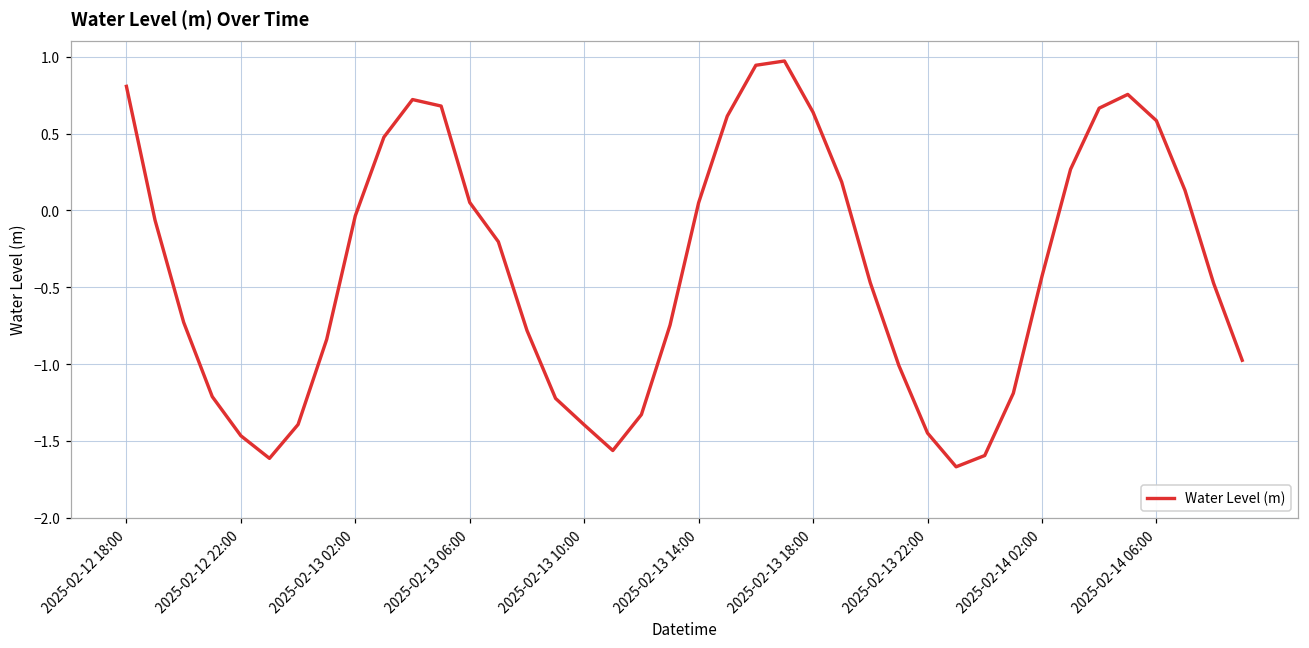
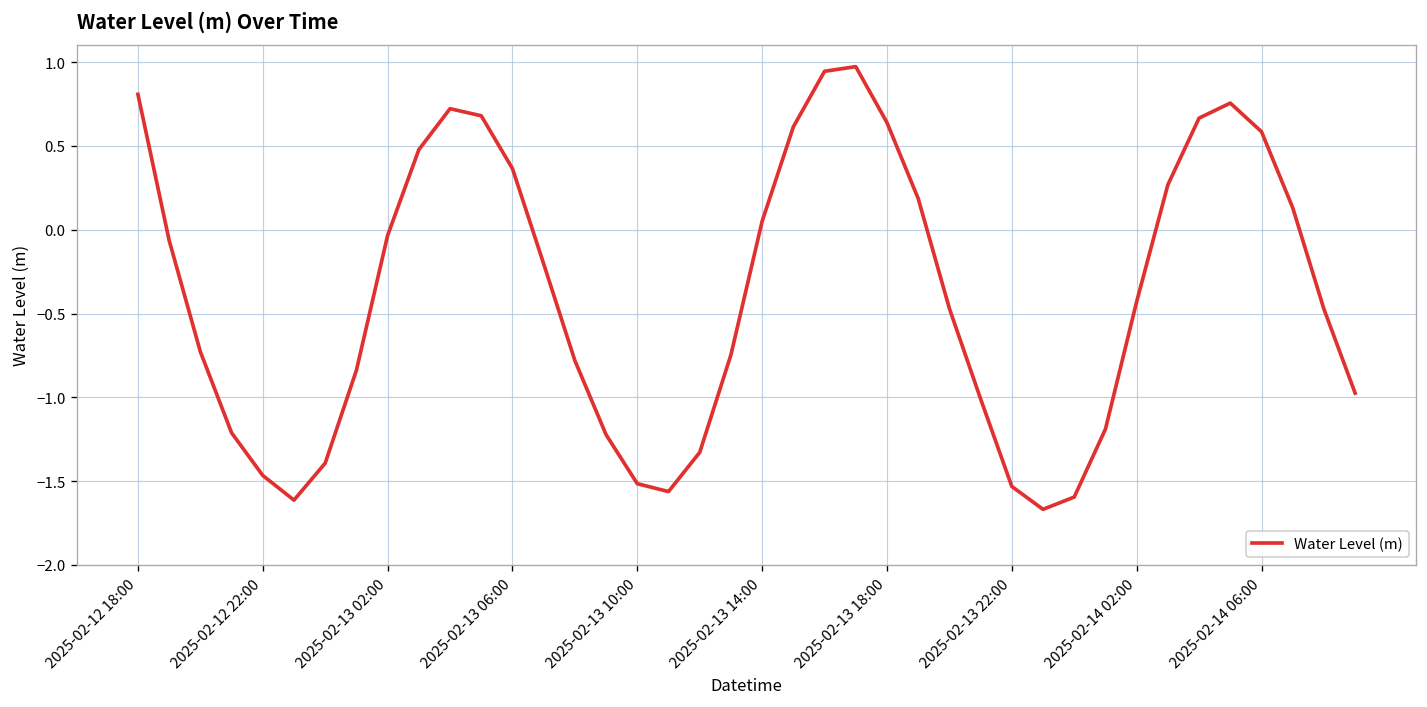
  {
    "2025-02-12 18:00": 0.81,
    "2025-02-12 22:00": -1.47,
    "2025-02-13 02:00": -0.03,
-   "2025-02-13 06:00": 0.05,
-   "2025-02-13 10:00": -1.40,
+   "2025-02-13 06:00": 0.36,
+   "2025-02-13 10:00": -1.52,
    "2025-02-13 14:00": 0.05,
    "2025-02-13 18:00": 0.64,
-   "2025-02-13 22:00": -1.45,
+   "2025-02-13 22:00": -1.53,
    "2025-02-14 02:00": -0.43,
    "2025-02-14 06:00": 0.58
  }
